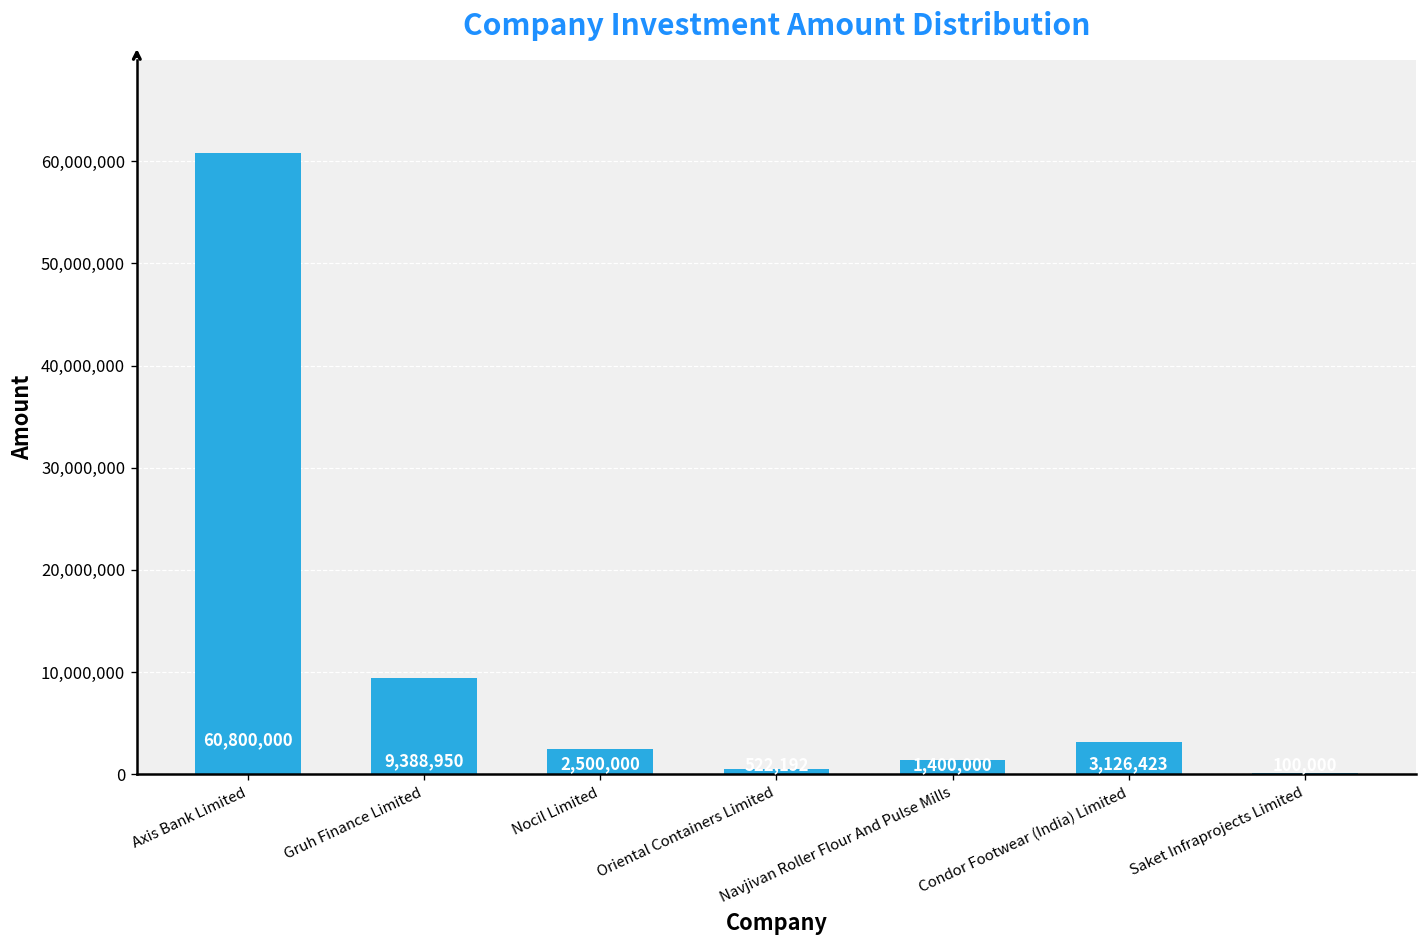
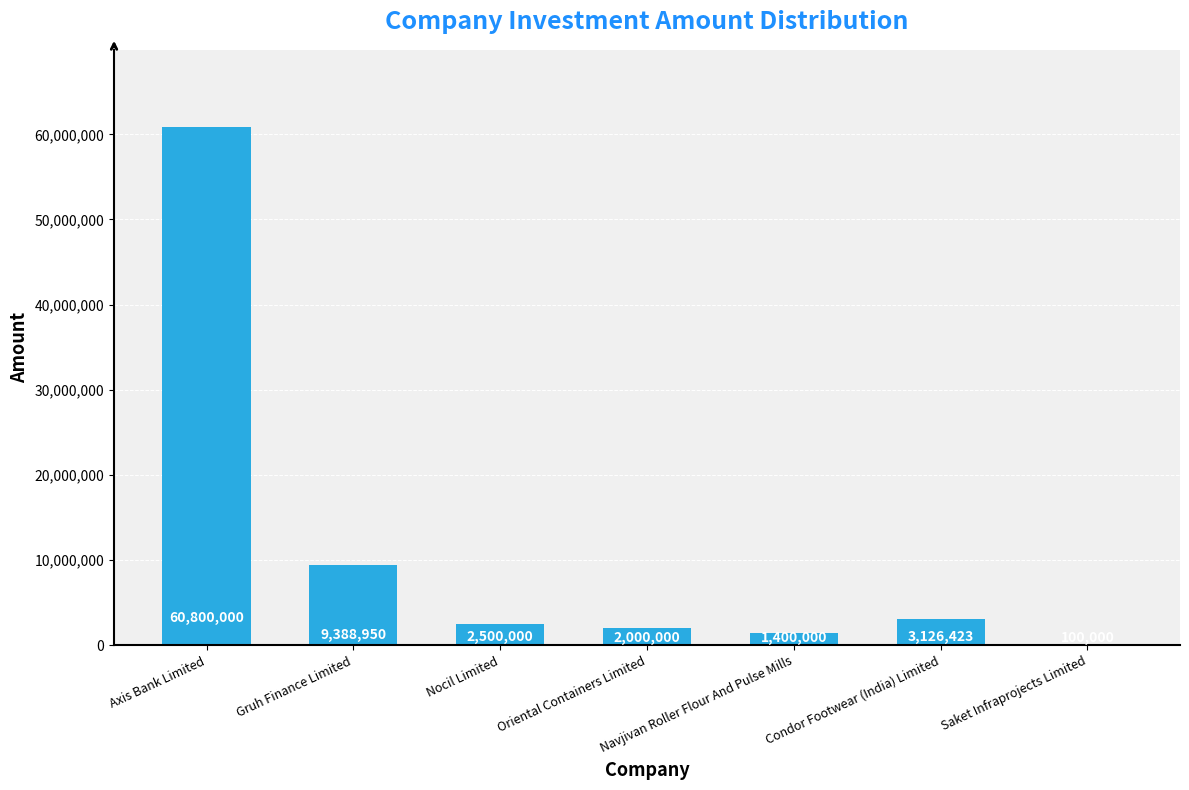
  {
-   "Oriental Containers Limited": "1,000,000"
+   "Oriental Containers Limited": "2,000,000"
  }
